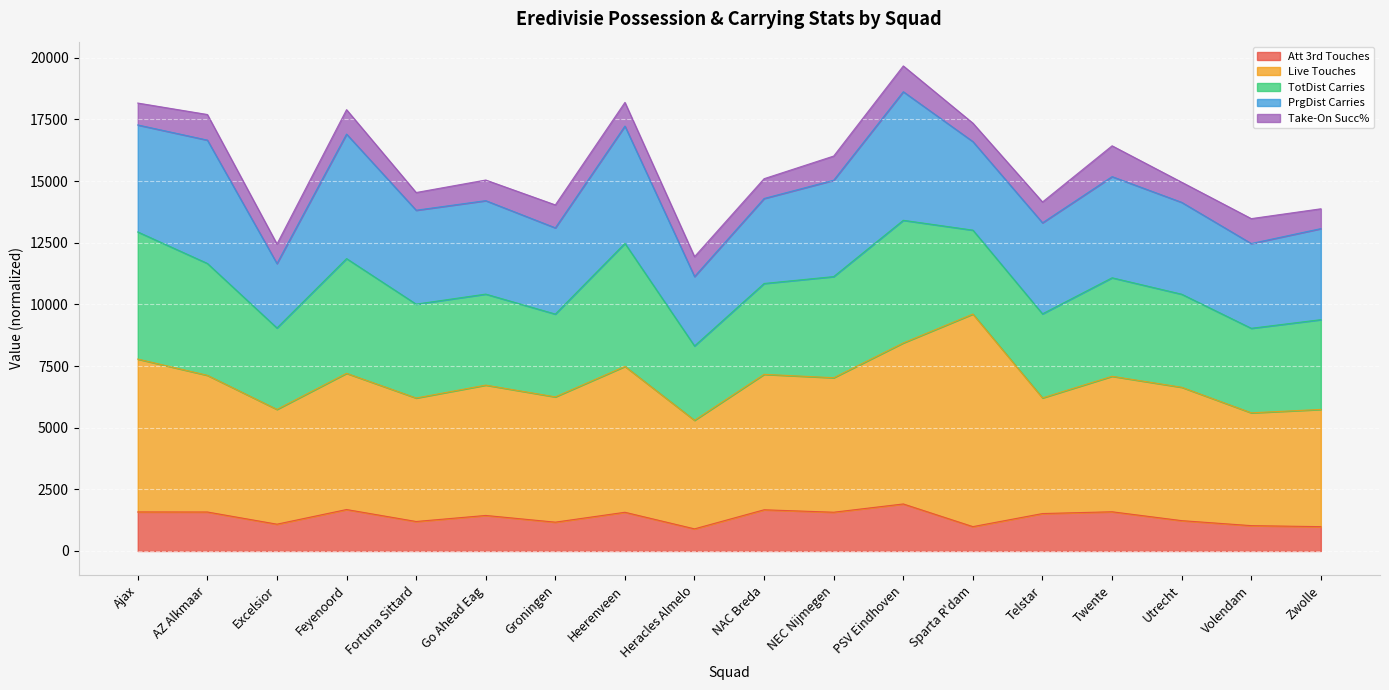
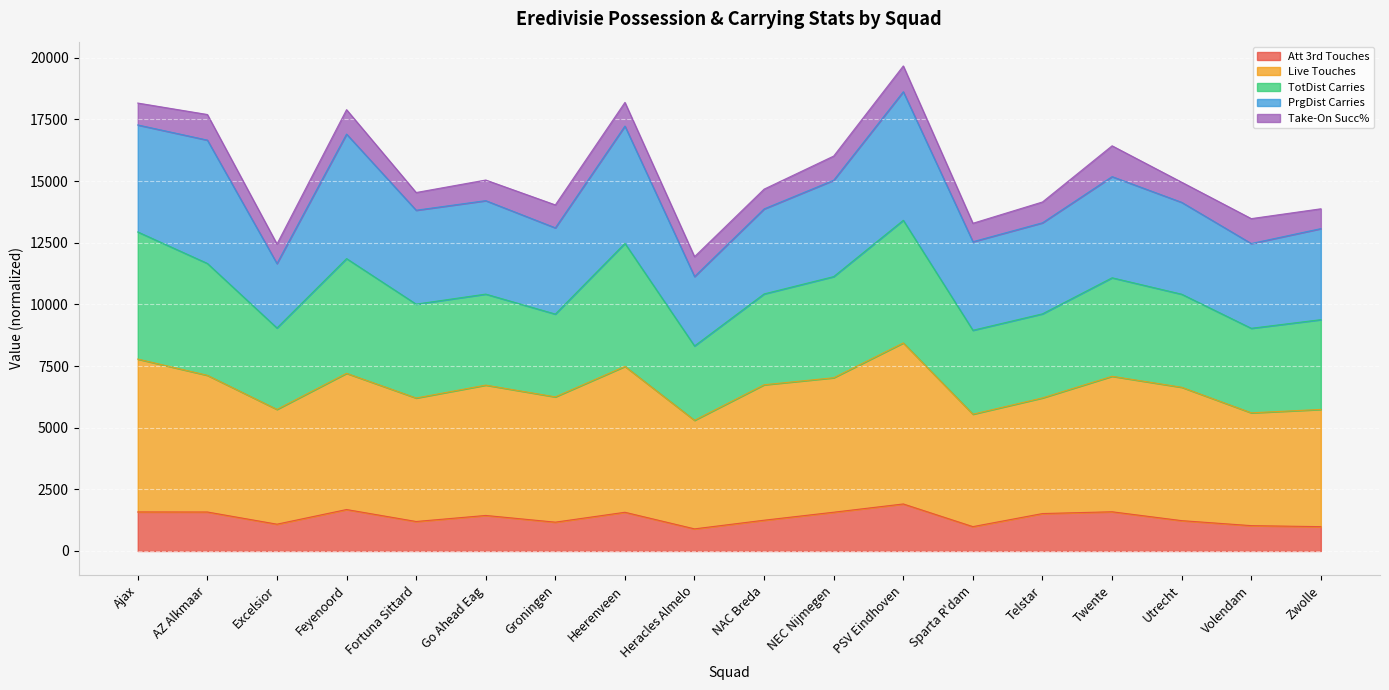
  {
    "Att 3rd Touches": {
      "Ajax": 1600,
      "AZ Alkmaar": 1600,
      "Excelsior": 1100,
      "Feyenoord": 1700,
      "Fortuna Sittard": 1200,
      "Go Ahead Eag": 1400,
      "Groningen": 1200,
      "Heerenveen": 1600,
      "Heracles Almelo": 900,
-     "NAC Breda": 1700,
+     "NAC Breda": 1200,
      "NEC Nijmegen": 1600,
      "PSV Eindhoven": 1900,
      "Sparta R'dam": 1000,
      "Telstar": 1500,
      "Twente": 1600,
      "Utrecht": 1200,
      "Volendam": 1000,
      "Zwolle": 1000
    },
    "Live Touches": {
      "Ajax": 6200,
      "AZ Alkmaar": 5500,
      "Excelsior": 4700,
      "Feyenoord": 5500,
      "Fortuna Sittard": 5000,
      "Go Ahead Eag": 5300,
      "Groningen": 5100,
      "Heerenveen": 5900,
      "Heracles Almelo": 4400,
      "NAC Breda": 5500,
      "NEC Nijmegen": 5500,
      "PSV Eindhoven": 6500,
-     "Sparta R'dam": 8600,
+     "Sparta R'dam": 4600,
      "Telstar": 4700,
      "Twente": 5500,
      "Utrecht": 5400,
      "Volendam": 4600,
      "Zwolle": 4800
    },
    "TotDist Carries": {
      "Ajax": 5200,
      "AZ Alkmaar": 4500,
      "Excelsior": 3300,
      "Feyenoord": 4700,
      "Fortuna Sittard": 3800,
      "Go Ahead Eag": 3700,
      "Groningen": 3400,
      "Heerenveen": 5000,
      "Heracles Almelo": 3000,
      "NAC Breda": 3700,
      "NEC Nijmegen": 4100,
      "PSV Eindhoven": 5000,
      "Sparta R'dam": 3400,
      "Telstar": 3400,
      "Twente": 4000,
      "Utrecht": 3800,
      "Volendam": 3400,
      "Zwolle": 3600
    },
    "PrgDist Carries": {
      "Ajax": 4300,
      "AZ Alkmaar": 5000,
      "Excelsior": 2600,
      "Feyenoord": 5000,
      "Fortuna Sittard": 3800,
      "Go Ahead Eag": 3800,
      "Groningen": 3500,
      "Heerenveen": 4800,
      "Heracles Almelo": 2800,
      "NAC Breda": 3400,
      "NEC Nijmegen": 3900,
      "PSV Eindhoven": 5200,
      "Sparta R'dam": 3600,
      "Telstar": 3700,
      "Twente": 4100,
      "Utrecht": 3700,
      "Volendam": 3400,
      "Zwolle": 3700
    },
    "Take-On Succ%": {
      "Ajax": 900,
      "AZ Alkmaar": 1000,
      "Excelsior": 800,
      "Feyenoord": 1000,
      "Fortuna Sittard": 700,
      "Go Ahead Eag": 800,
      "Groningen": 900,
      "Heerenveen": 1000,
      "Heracles Almelo": 800,
      "NAC Breda": 800,
      "NEC Nijmegen": 1000,
      "PSV Eindhoven": 1000,
      "Sparta R'dam": 700,
      "Telstar": 800,
      "Twente": 1300,
      "Utrecht": 800,
      "Volendam": 1000,
      "Zwolle": 800
    }
  }
